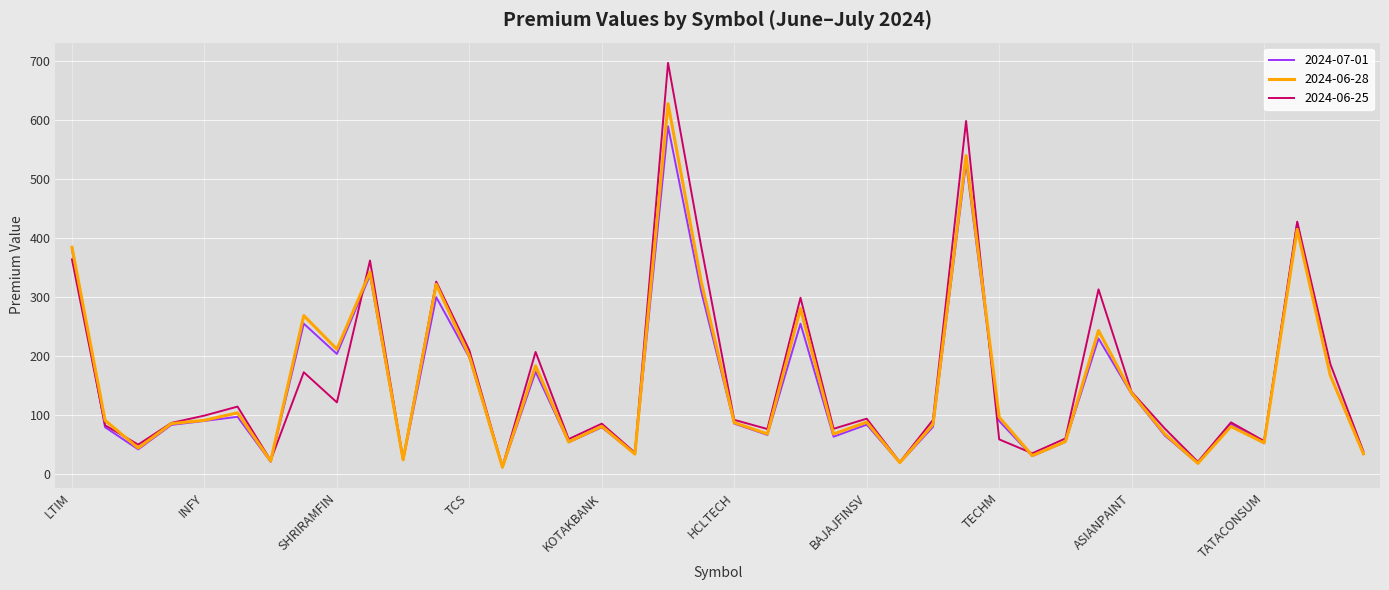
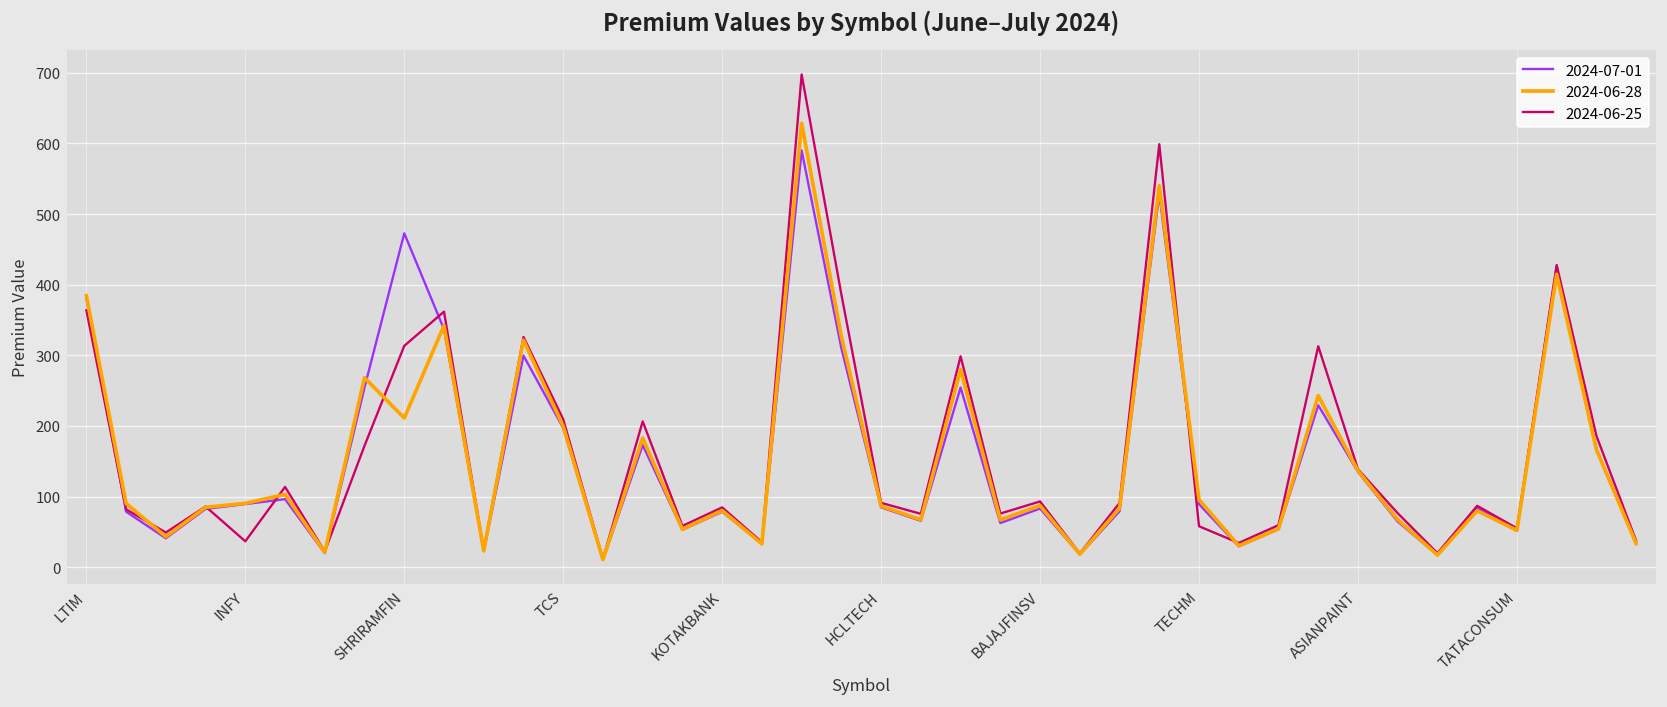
  {
    "2024-07-01": {
-     "SHRIRAMFIN": 200,
+     "SHRIRAMFIN": 470,
      "TECHM": 90
    },
    "2024-06-28": {
      "SHRIRAMFIN": 210,
      "TECHM": 100
    },
    "2024-06-25": {
      "LTIM": 360,
-     "INFY": 100,
-     "SHRIRAMFIN": 120,
+     "INFY": 40,
+     "SHRIRAMFIN": 310,
      "TCS": 210,
      "KOTAKBANK": 80,
      "HCLTECH": 90,
      "BAJAJFINSV": 90,
      "TECHM": 60
    }
  }
